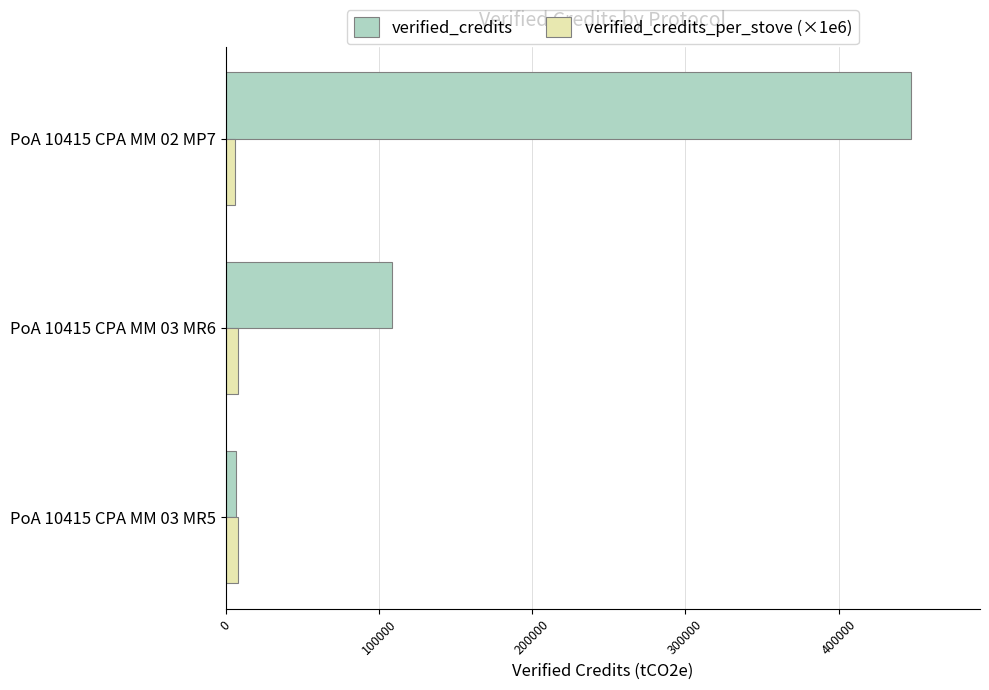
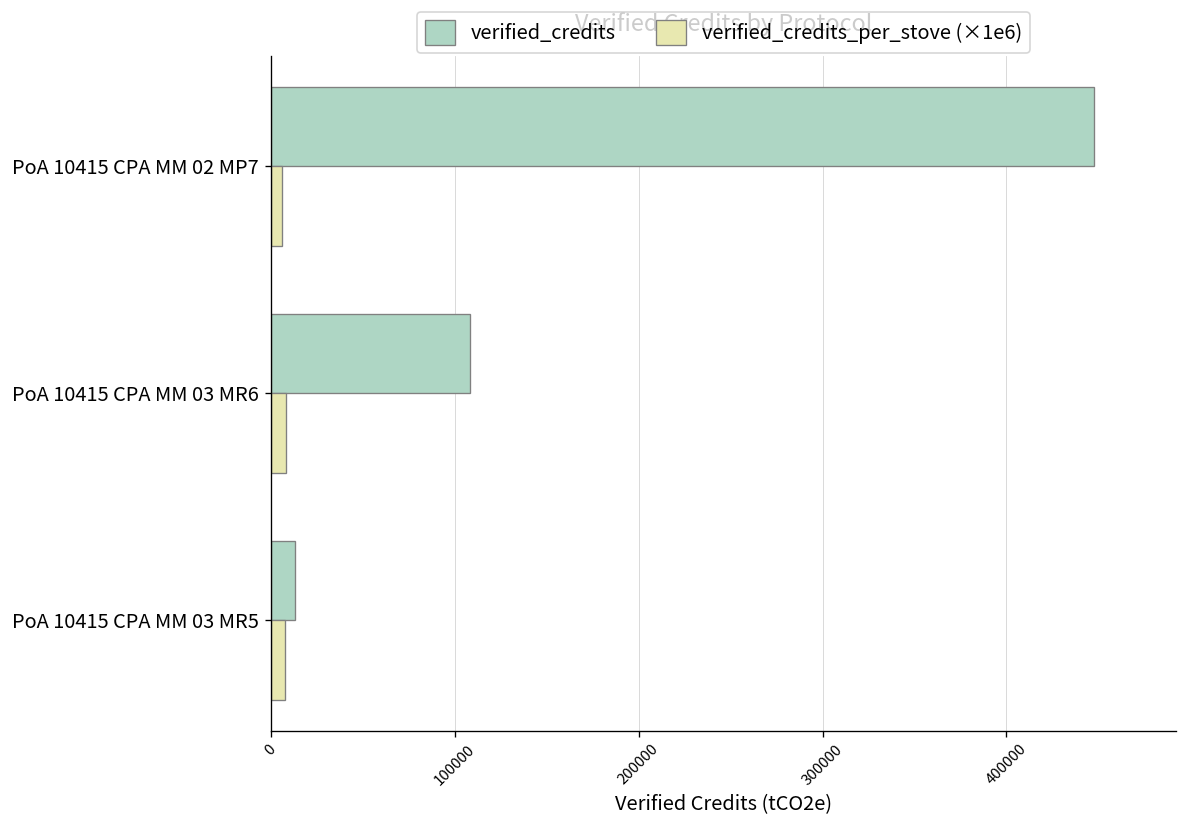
  {
    "verified_credits": {
      "PoA 10415 CPA MM 02 MP7": 447000,
      "PoA 10415 CPA MM 03 MR6": 108000,
-     "PoA 10415 CPA MM 03 MR5": 6000
+     "PoA 10415 CPA MM 03 MR5": 13000
    },
    "verified_credits_per_stove (×1e6)": {
      "PoA 10415 CPA MM 02 MP7": 6000,
      "PoA 10415 CPA MM 03 MR6": 8000,
      "PoA 10415 CPA MM 03 MR5": 8000
    }
  }
